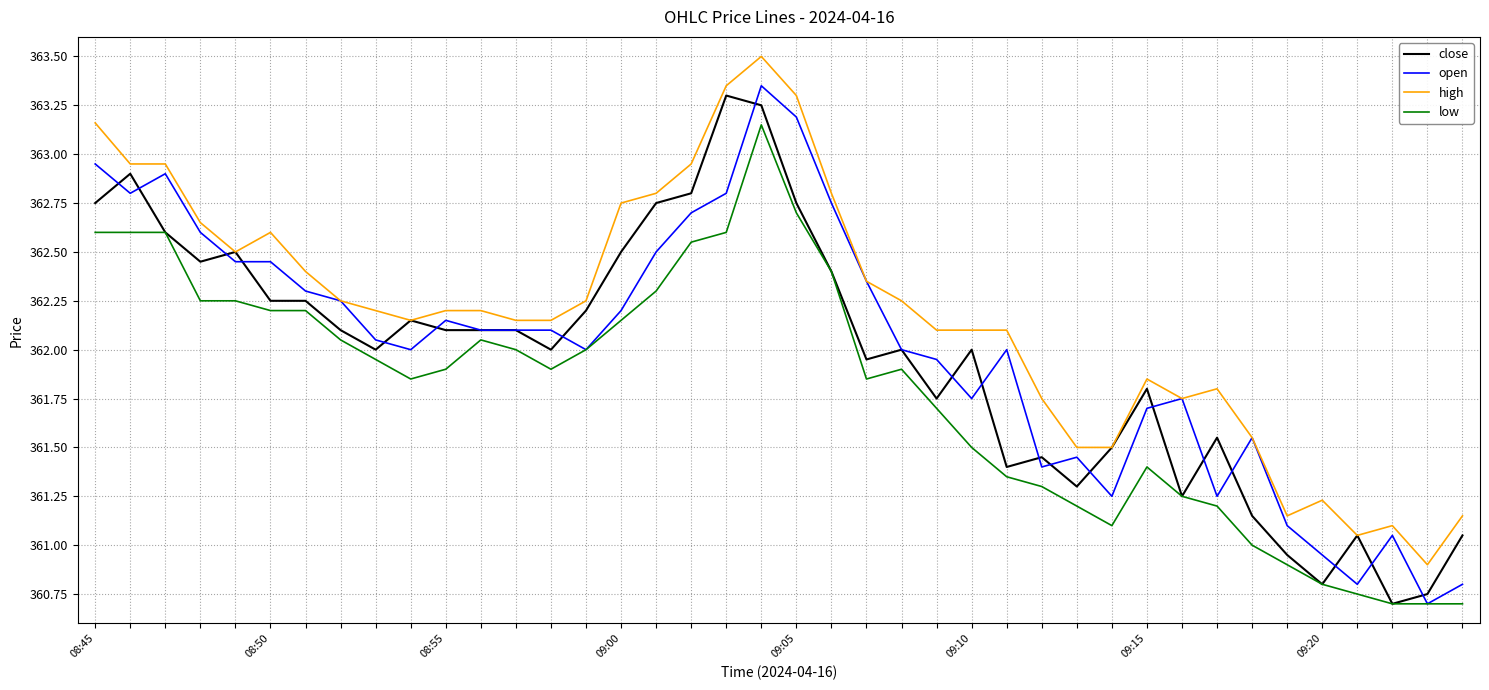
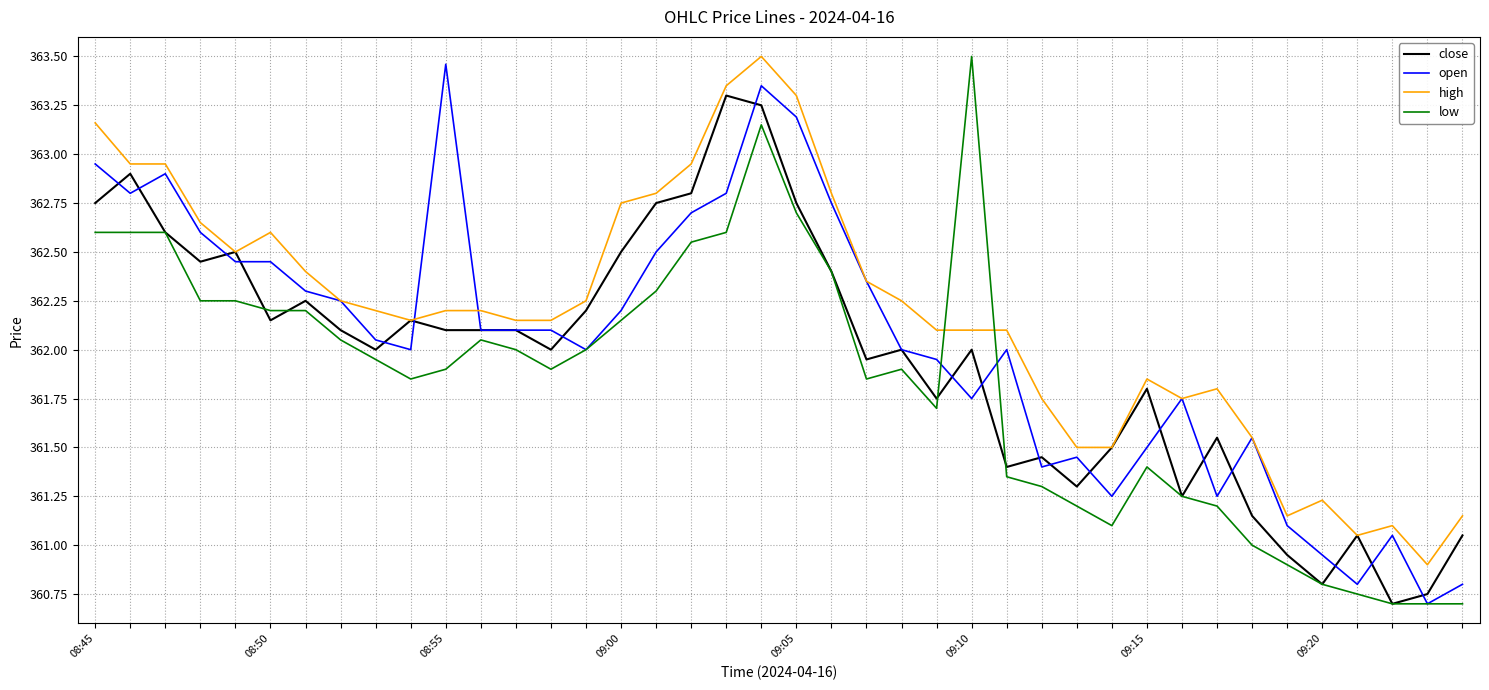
  {
    "close": {
      "08:45": 362.75,
-     "08:50": 362.25,
+     "08:50": 362.15,
      "08:55": 362.10,
      "09:00": 362.50,
      "09:05": 362.75,
      "09:10": 362.00,
      "09:15": 361.80
    },
    "open": {
      "08:45": 362.95,
      "08:50": 362.45,
-     "08:55": 362.15,
+     "08:55": 363.46,
      "09:00": 362.20,
      "09:05": 363.19,
      "09:10": 361.75,
-     "09:15": 361.7,
+     "09:15": 361.5,
      "09:20": 360.95
    },
    "high": {
      "08:45": 363.16,
      "08:50": 362.60,
      "08:55": 362.20,
      "09:00": 362.75,
      "09:05": 363.30,
      "09:10": 362.10,
      "09:15": 361.85,
      "09:20": 361.23
    },
    "low": {
      "08:45": 362.6,
      "08:50": 362.2,
      "08:55": 361.9,
      "09:00": 362.15,
      "09:05": 362.7,
-     "09:10": 361.5,
+     "09:10": 363.5,
      "09:15": 361.4
    }
  }
